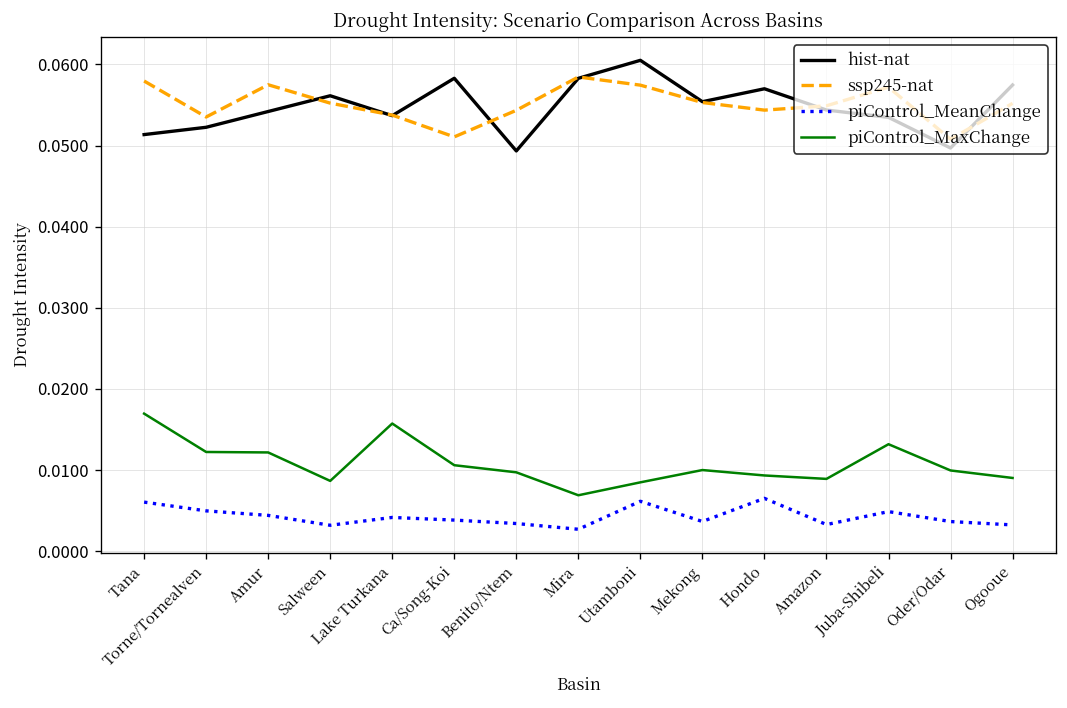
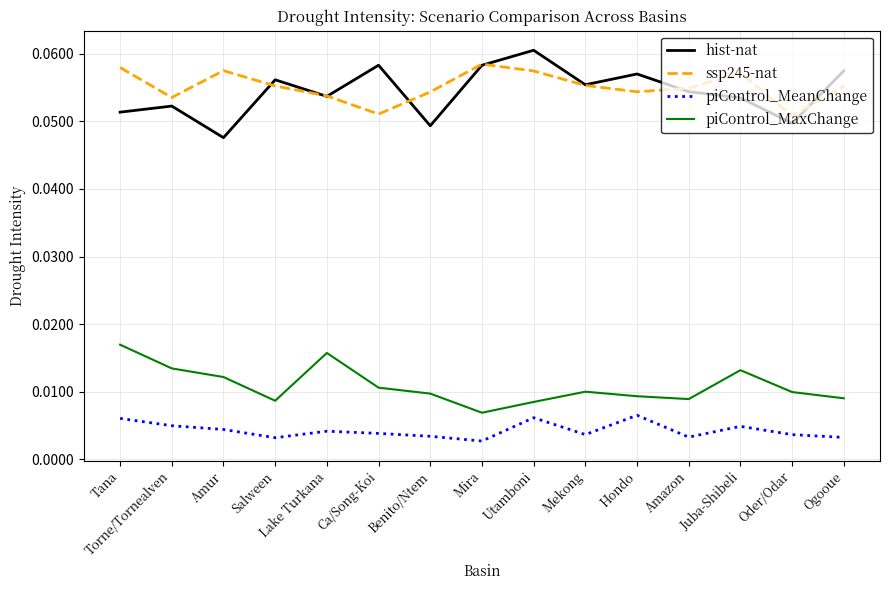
  {
    "hist-nat": {
      "Tana": 0.051,
      "Torne/Tornealven": 0.052,
-     "Amur": 0.054,
+     "Amur": 0.048,
      "Salween": 0.056,
      "Ca/Song-Koi": 0.058,
      "Benito/Ntem": 0.049,
      "Utamboni": 0.061,
      "Hondo": 0.057
    },
    "ssp245-nat": {
      "Tana": 0.058,
      "Torne/Tornealven": 0.054,
      "Amur": 0.057,
      "Salween": 0.055,
      "Ca/Song-Koi": 0.051,
      "Benito/Ntem": 0.054,
      "Utamboni": 0.057,
      "Hondo": 0.054
    },
    "piControl_MeanChange": {
      "Tana": 0.006,
      "Torne/Tornealven": 0.005,
      "Amur": 0.004,
      "Salween": 0.003,
      "Lake Turkana": 0.004,
      "Ca/Song-Koi": 0.004,
      "Benito/Ntem": 0.003,
      "Mira": 0.003,
      "Utamboni": 0.006,
      "Mekong": 0.004,
      "Hondo": 0.007,
      "Amazon": 0.003,
      "Juba-Shibeli": 0.005,
      "Oder/Odar": 0.004,
      "Ogooue": 0.003
    },
    "piControl_MaxChange": {
      "Tana": 0.017,
-     "Torne/Tornealven": 0.012,
+     "Torne/Tornealven": 0.013,
      "Amur": 0.012,
      "Salween": 0.009,
      "Lake Turkana": 0.016,
      "Ca/Song-Koi": 0.011,
      "Benito/Ntem": 0.010,
      "Mira": 0.007,
      "Utamboni": 0.008,
      "Mekong": 0.010,
      "Hondo": 0.009,
      "Amazon": 0.009,
      "Juba-Shibeli": 0.013,
      "Oder/Odar": 0.010,
      "Ogooue": 0.009
    }
  }
